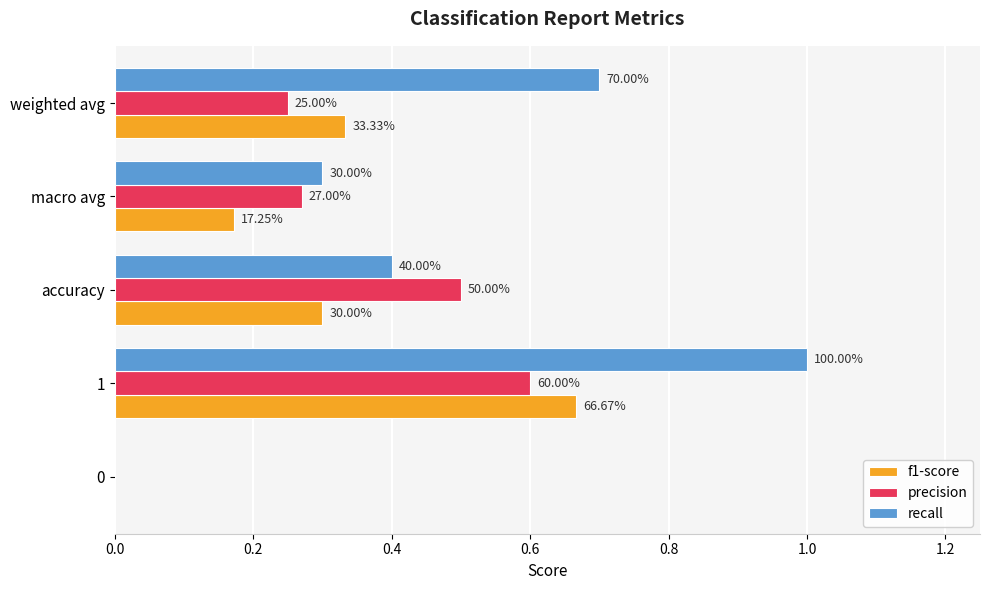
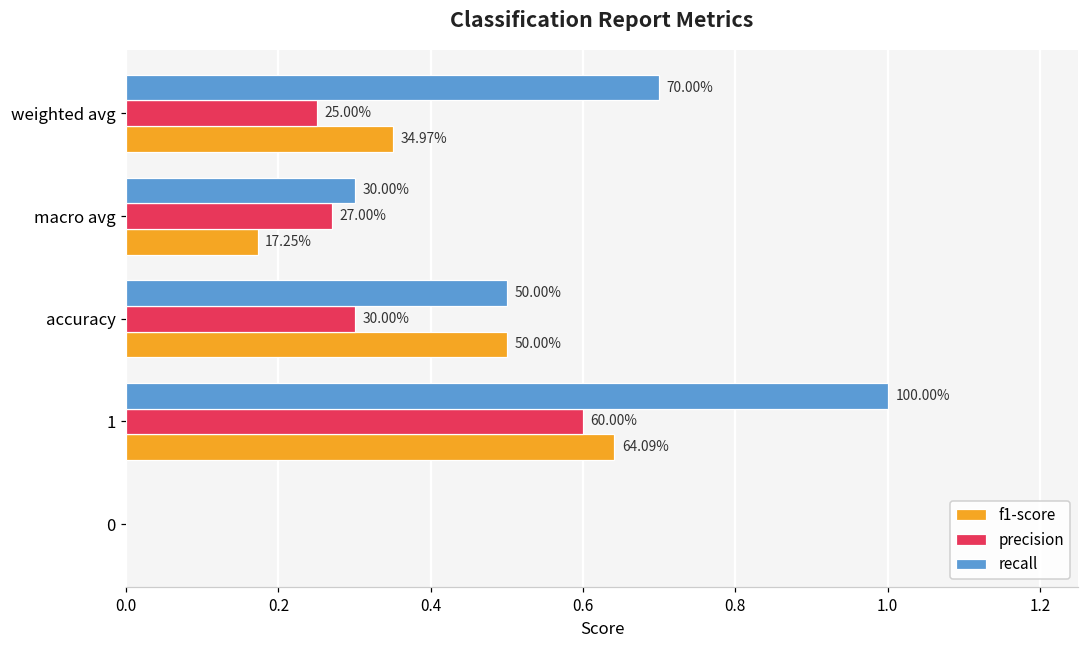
  {
    "f1-score": {
-     "weighted avg": "33.33%",
+     "weighted avg": "34.97%",
      "macro avg": "17.25%",
-     "accuracy": "30.00%",
-     "1": "66.67%"
+     "accuracy": "50.00%",
+     "1": "64.09%"
    },
    "precision": {
      "weighted avg": "25.00%",
      "macro avg": "27.00%",
-     "accuracy": "50.00%",
+     "accuracy": "30.00%",
      "1": "60.00%"
    },
    "recall": {
      "weighted avg": "70.00%",
      "macro avg": "30.00%",
-     "accuracy": "40.00%",
+     "accuracy": "50.00%",
      "1": "100.00%"
    }
  }
